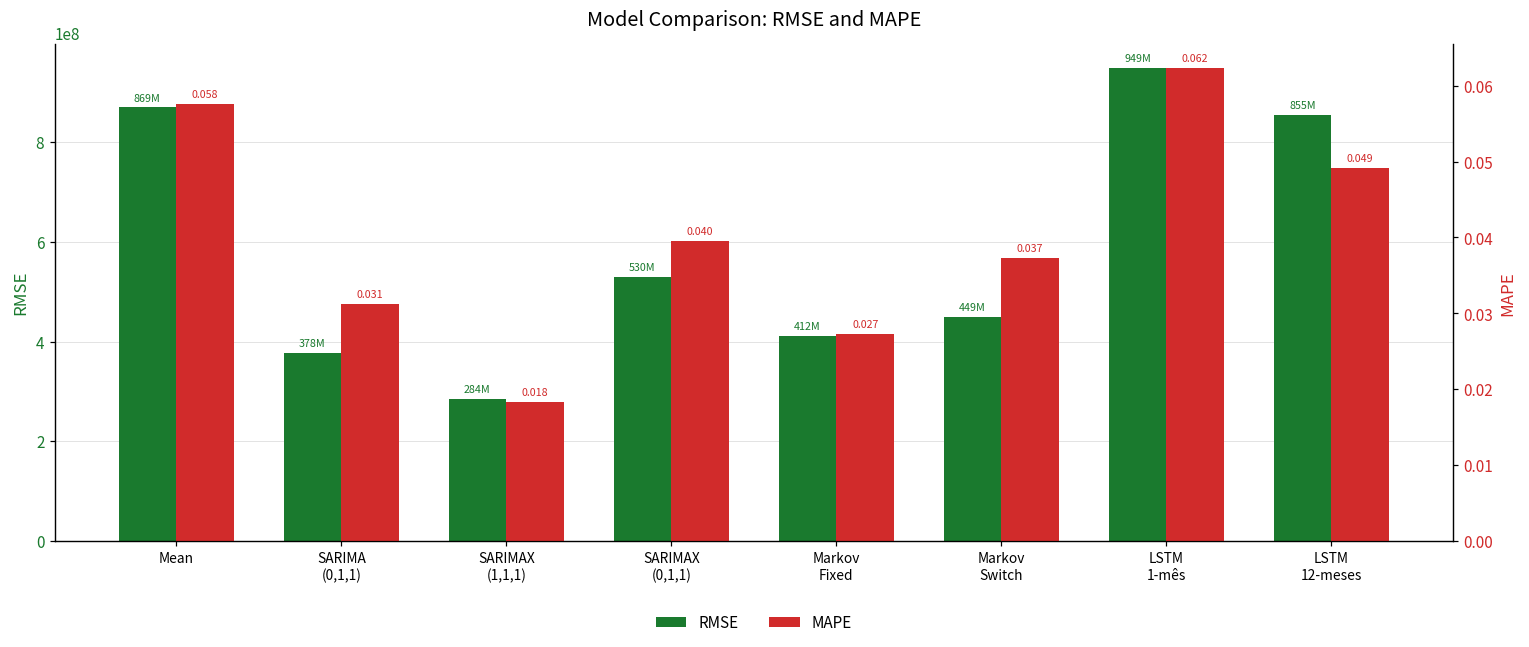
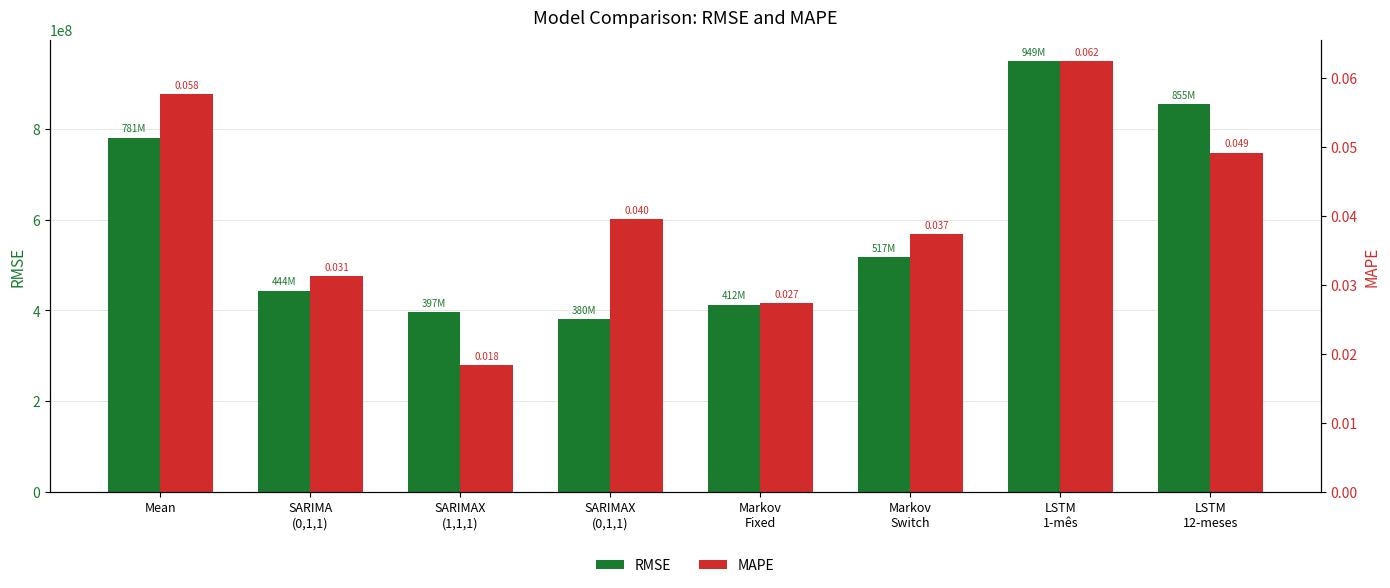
  {
    "RMSE": {
-     "Mean": "869M",
-     "SARIMA (0,1,1)": "378M",
-     "SARIMAX (1,1,1)": "284M",
-     "SARIMAX (0,1,1)": "530M",
+     "Mean": "781M",
+     "SARIMA (0,1,1)": "444M",
+     "SARIMAX (1,1,1)": "397M",
+     "SARIMAX (0,1,1)": "380M",
      "Markov Fixed": "412M",
-     "Markov Switch": "449M",
+     "Markov Switch": "517M",
      "LSTM 1-mês": "949M",
      "LSTM 12-meses": "855M"
    },
    "MAPE": {
      "Mean": "0.058",
      "SARIMA (0,1,1)": "0.031",
      "SARIMAX (1,1,1)": "0.018",
      "SARIMAX (0,1,1)": "0.040",
      "Markov Fixed": "0.027",
      "Markov Switch": "0.037",
      "LSTM 1-mês": "0.062",
      "LSTM 12-meses": "0.049"
    }
  }
